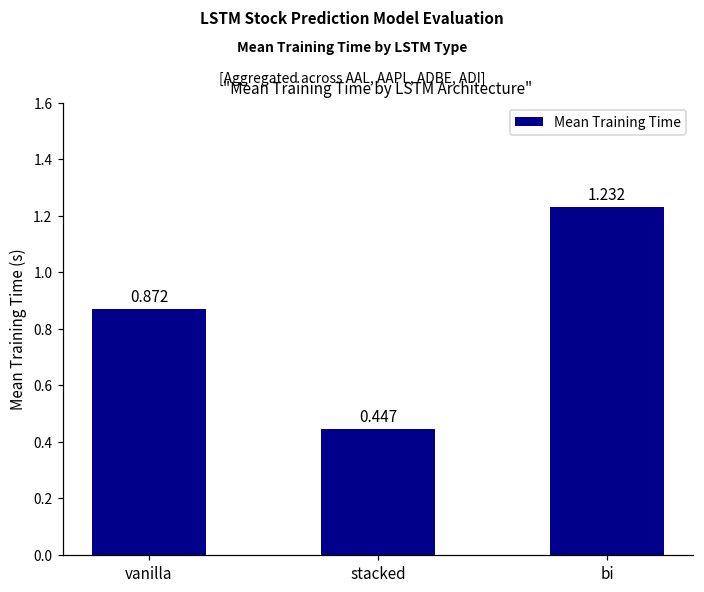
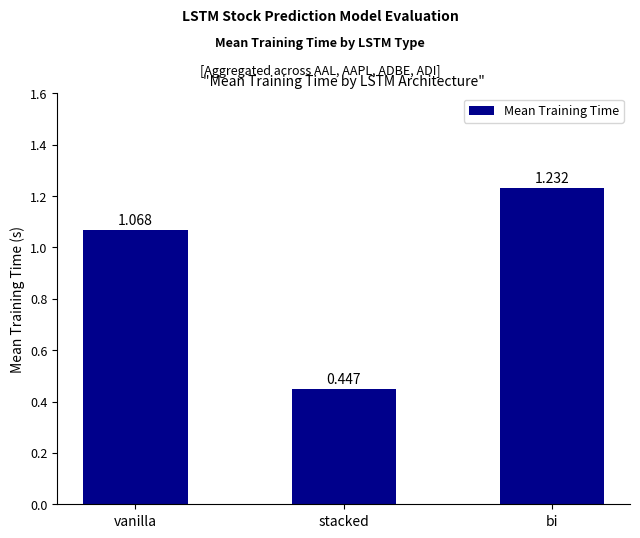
  {
-   "vanilla": 0.872,
+   "vanilla": 1.068,
    "stacked": 0.447,
    "bi": 1.232
  }
